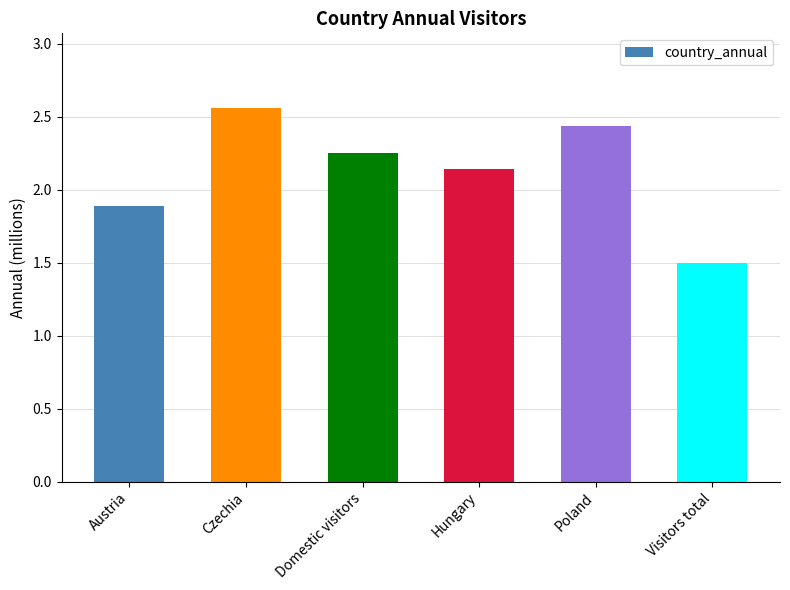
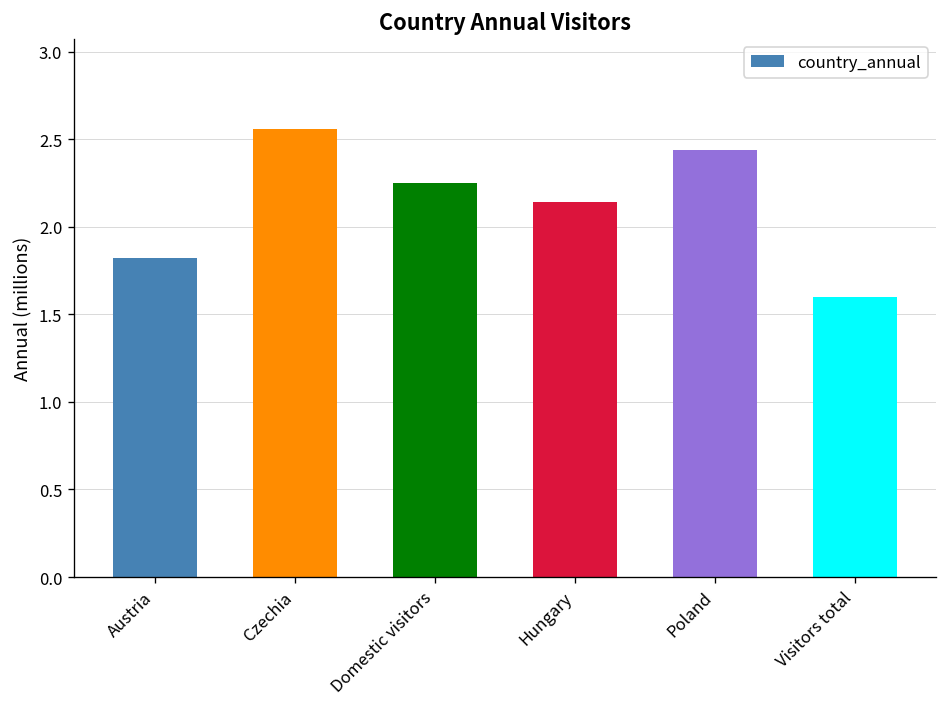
  {
-   "Austria": 1.89,
+   "Austria": 1.82,
    "Czechia": 2.56,
    "Domestic visitors": 2.25,
    "Hungary": 2.14,
    "Poland": 2.44,
-   "Visitors total": 1.5
+   "Visitors total": 1.6
  }
